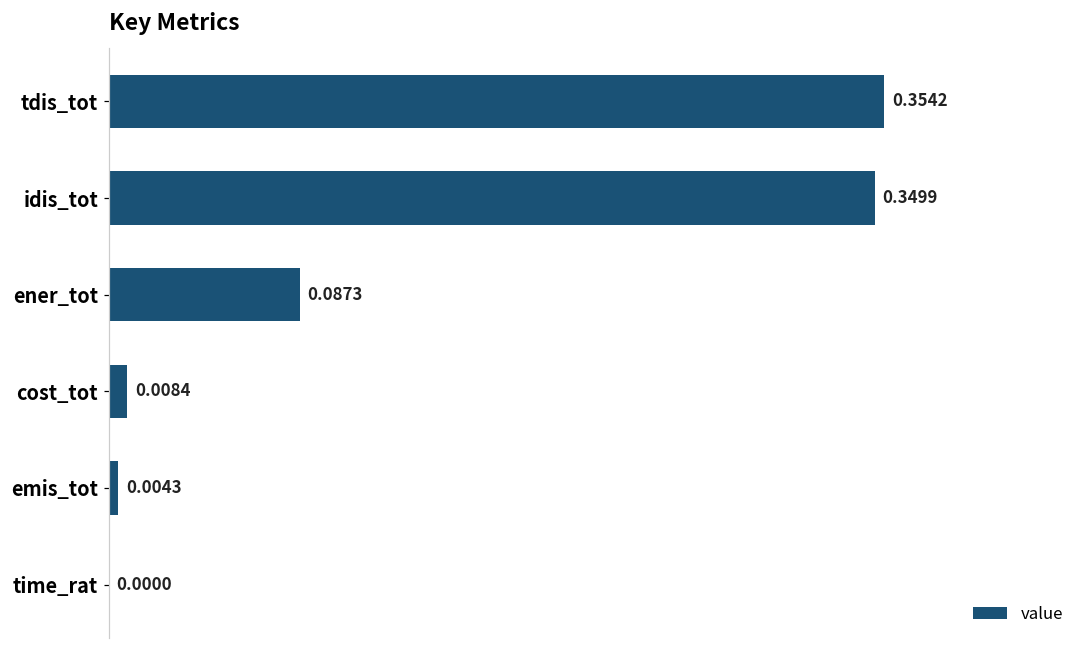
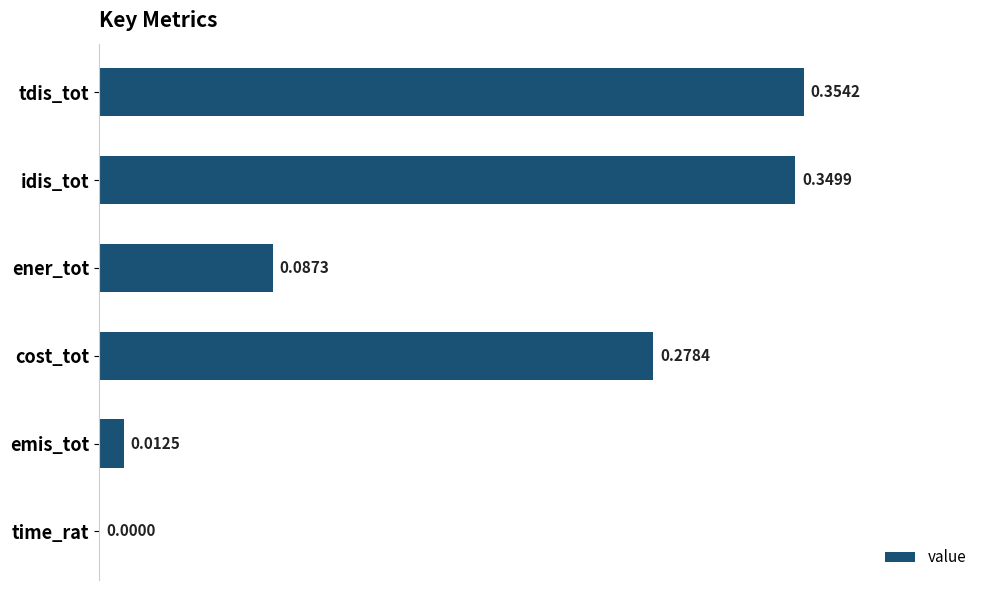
  {
    "tdis_tot": 0.3542,
    "idis_tot": 0.3499,
    "ener_tot": 0.0873,
-   "cost_tot": 0.0084,
-   "emis_tot": 0.0043,
+   "cost_tot": 0.2784,
+   "emis_tot": 0.0125,
    "time_rat": 0.0000
  }
